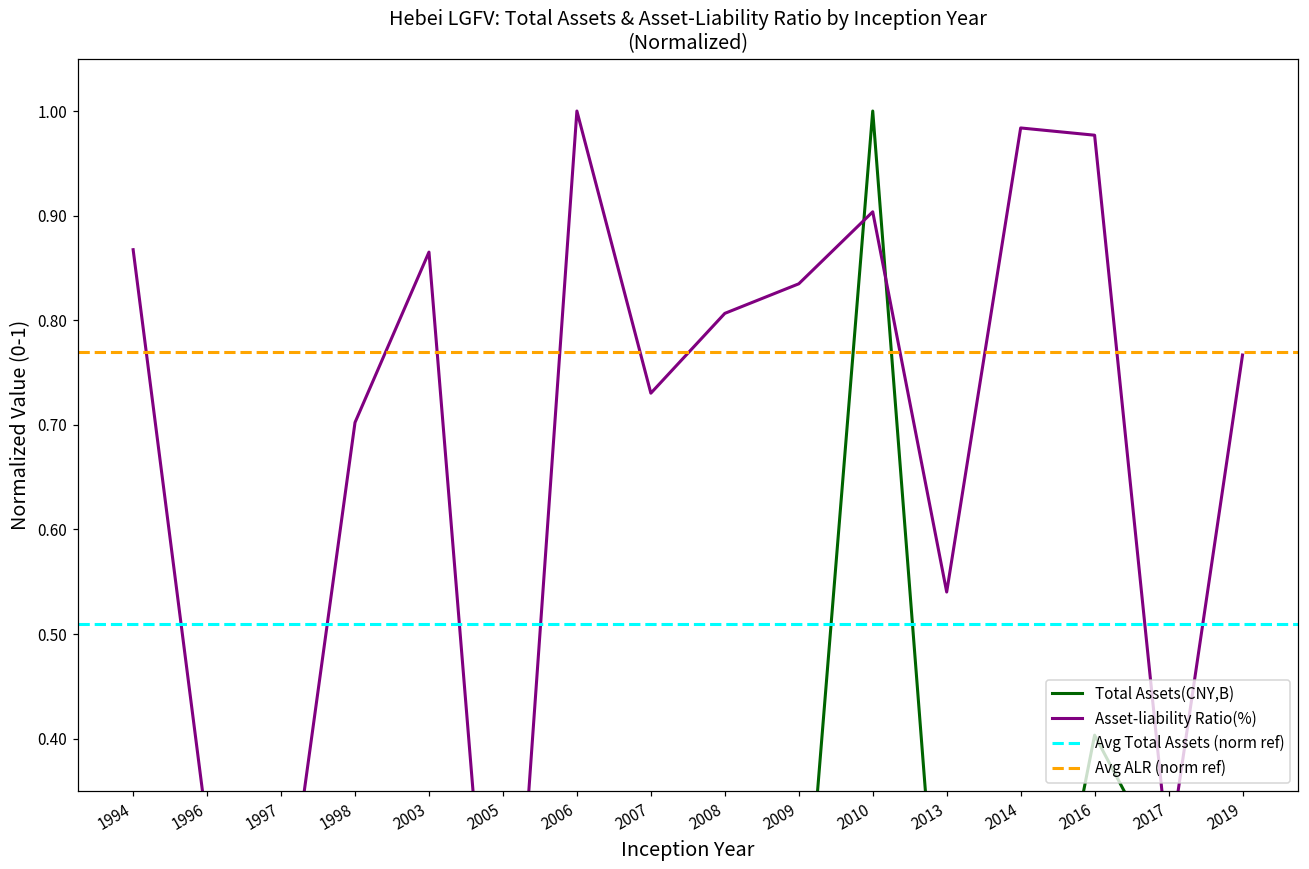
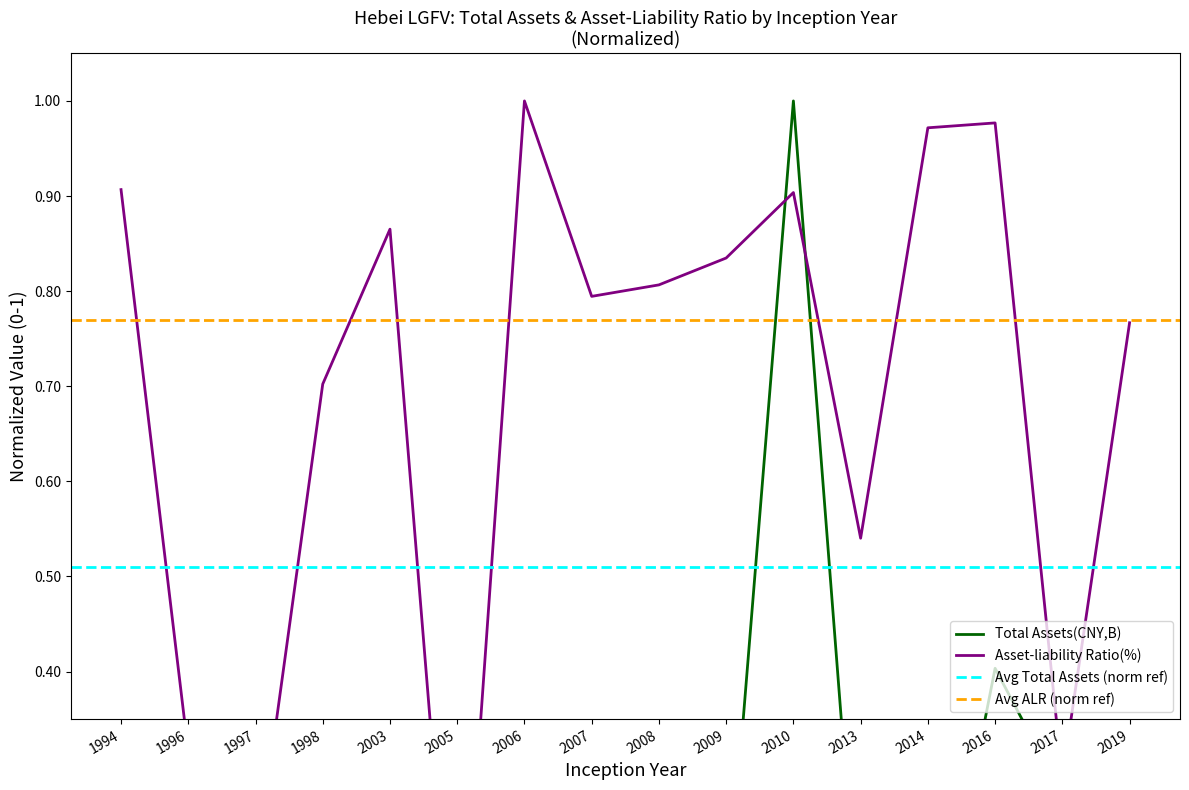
  {
    "Total Assets(CNY,B)": {
      "2010": 1.00
    },
    "Asset-liability Ratio(%)": {
-     "1994": 0.87,
+     "1994": 0.91,
      "1998": 0.70,
      "2003": 0.87,
      "2006": 1.00,
-     "2007": 0.73,
+     "2007": 0.79,
      "2008": 0.81,
      "2009": 0.83,
      "2010": 0.90,
      "2013": 0.54,
-     "2014": 0.98,
+     "2014": 0.97,
      "2016": 0.98,
      "2019": 0.77
    }
  }
